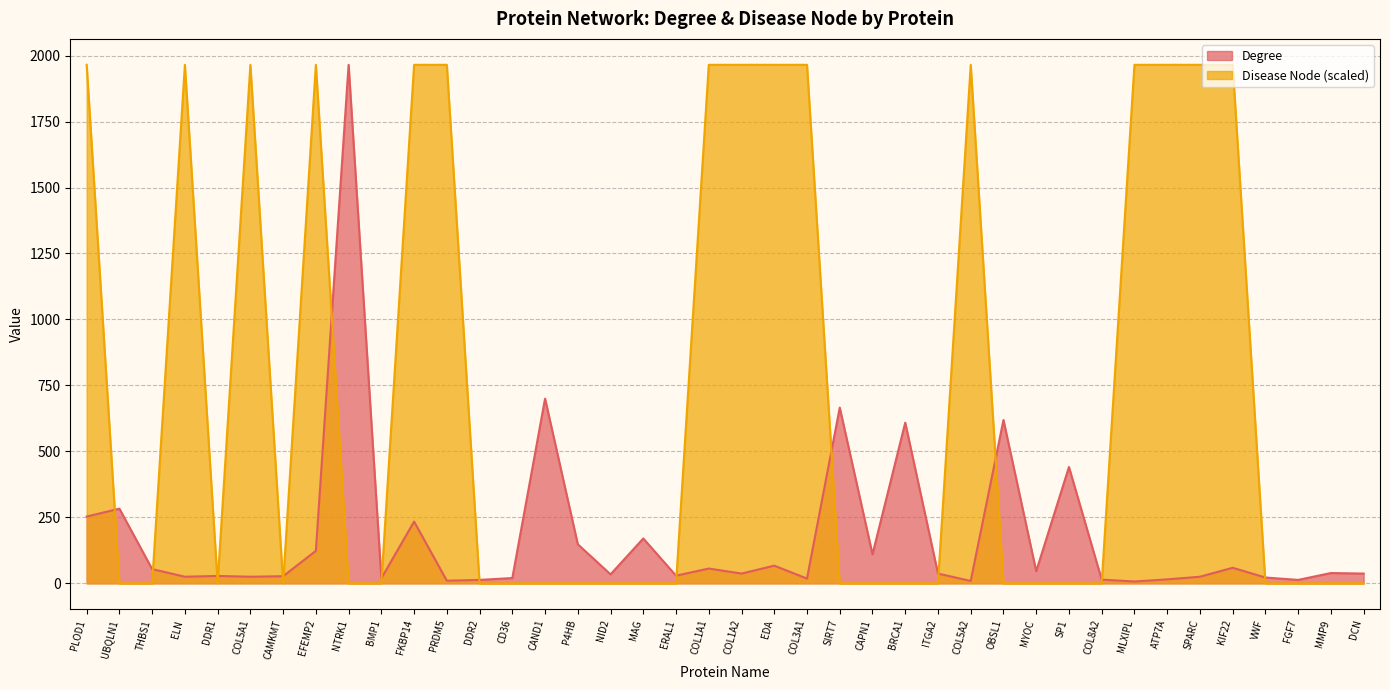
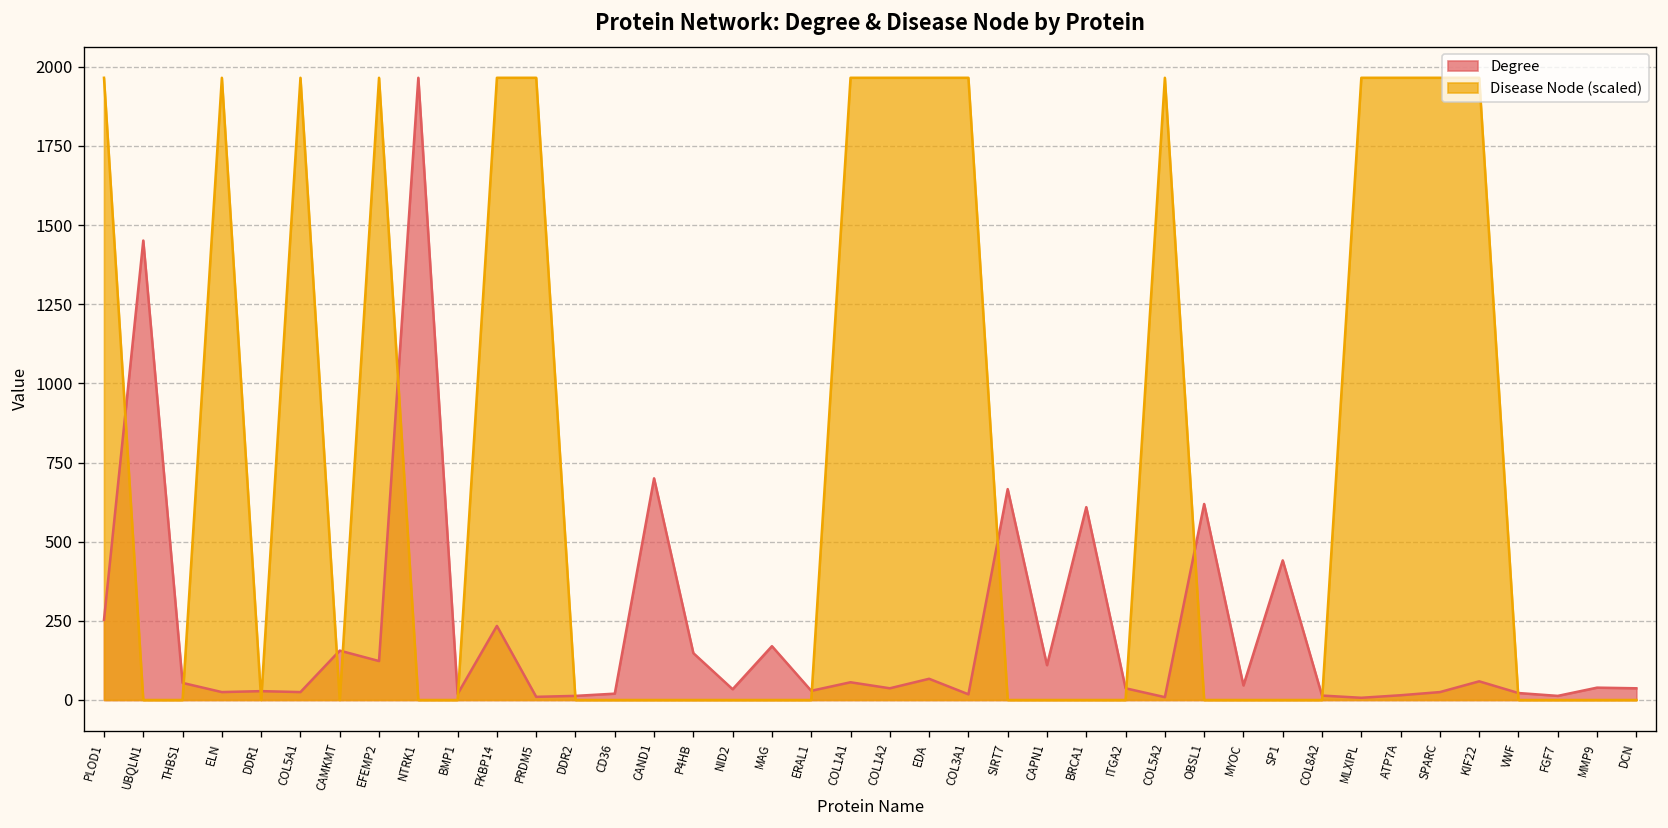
  {
    "Degree": {
      "PLOD1": 250,
-     "UBQLN1": 280,
+     "UBQLN1": 1450,
      "THBS1": 50,
      "ELN": 30,
      "DDR1": 30,
      "COL5A1": 30,
-     "CAMKMT": 30,
+     "CAMKMT": 160,
      "EFEMP2": 120,
      "NTRK1": 1970,
      "BMP1": 20,
      "FKBP14": 230,
      "PRDM5": 10,
      "DDR2": 10,
      "CD36": 20,
      "CAND1": 700,
      "P4HB": 150,
      "NID2": 30,
      "MAG": 170,
      "ERAL1": 30,
      "COL1A1": 60,
      "COL1A2": 40,
      "EDA": 70,
      "COL3A1": 20,
      "SIRT7": 670,
      "CAPN1": 110,
      "BRCA1": 610,
      "ITGA2": 40,
      "COL5A2": 10,
      "OBSL1": 620,
      "MYOC": 50,
      "SP1": 440,
      "COL8A2": 10,
      "MLXIPL": 10,
      "ATP7A": 20,
      "SPARC": 30,
      "KIF22": 60,
      "VWF": 20,
      "FGF7": 10,
      "MMP9": 40,
      "DCN": 40
    },
    "Disease Node (scaled)": {
      "PLOD1": 1970,
      "UBQLN1": 0,
      "THBS1": 0,
      "ELN": 1970,
      "DDR1": 0,
      "COL5A1": 1970,
      "CAMKMT": 0,
      "EFEMP2": 1970,
      "NTRK1": 0,
      "BMP1": 0,
      "FKBP14": 1970,
      "PRDM5": 1970,
      "DDR2": 0,
      "CD36": 0,
      "CAND1": 0,
      "P4HB": 0,
      "NID2": 0,
      "MAG": 0,
      "ERAL1": 0,
      "COL1A1": 1970,
      "COL1A2": 1970,
      "EDA": 1970,
      "COL3A1": 1970,
      "SIRT7": 0,
      "CAPN1": 0,
      "BRCA1": 0,
      "ITGA2": 0,
      "COL5A2": 1970,
      "OBSL1": 0,
      "MYOC": 0,
      "SP1": 0,
      "COL8A2": 0,
      "MLXIPL": 1970,
      "ATP7A": 1970,
      "SPARC": 1970,
      "VWF": 0,
      "FGF7": 0,
      "MMP9": 0,
      "DCN": 0
    }
  }
